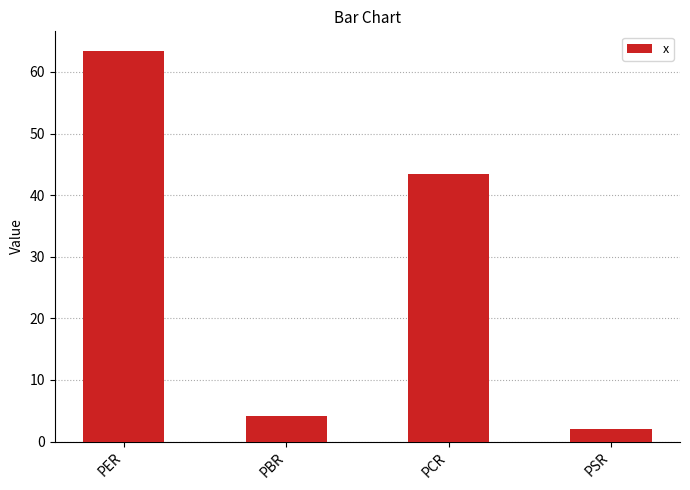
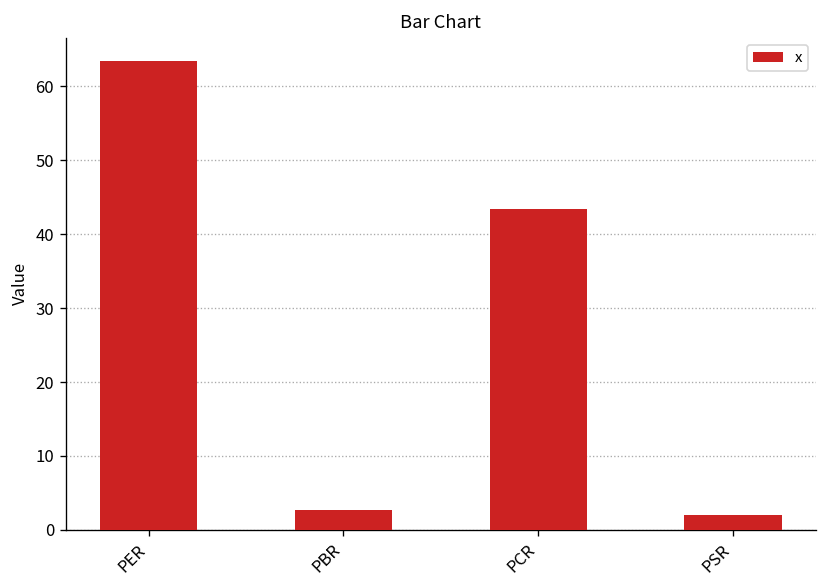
  {
    "PER": 63,
-   "PBR": 4,
+   "PBR": 3,
    "PCR": 43,
    "PSR": 2
  }
